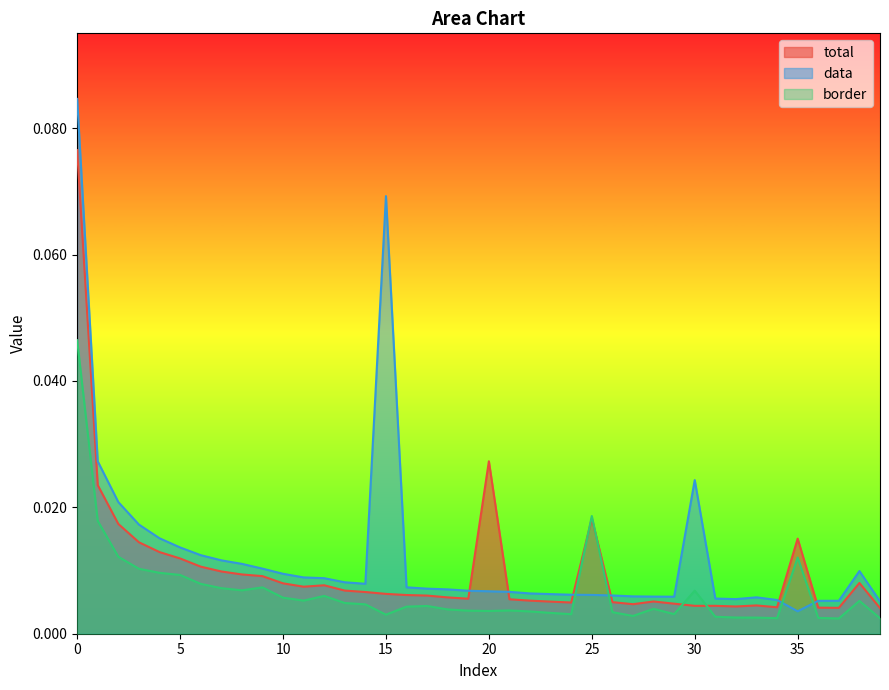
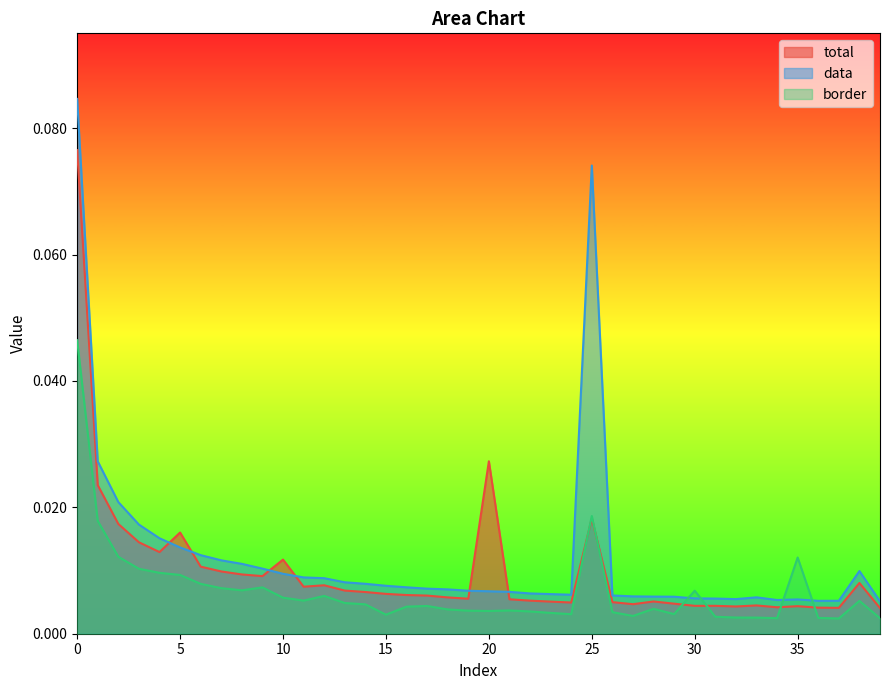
  {
    "total": {
      "0": 0.077,
-     "5": 0.012,
-     "10": 0.008,
+     "5": 0.016,
+     "10": 0.012,
      "15": 0.006,
      "20": 0.027,
      "30": 0.004,
-     "35": 0.015
+     "35": 0.004
    },
    "data": {
      "0": 0.085,
      "5": 0.014,
      "10": 0.009,
-     "15": 0.069,
+     "15": 0.008,
      "20": 0.007,
-     "25": 0.006,
-     "30": 0.024,
-     "35": 0.004
+     "25": 0.074,
+     "30": 0.006,
+     "35": 0.005
    },
    "border": {
      "0": 0.046,
      "5": 0.009,
      "10": 0.006,
      "15": 0.003,
      "20": 0.004,
      "30": 0.007,
      "35": 0.012
    }
  }
